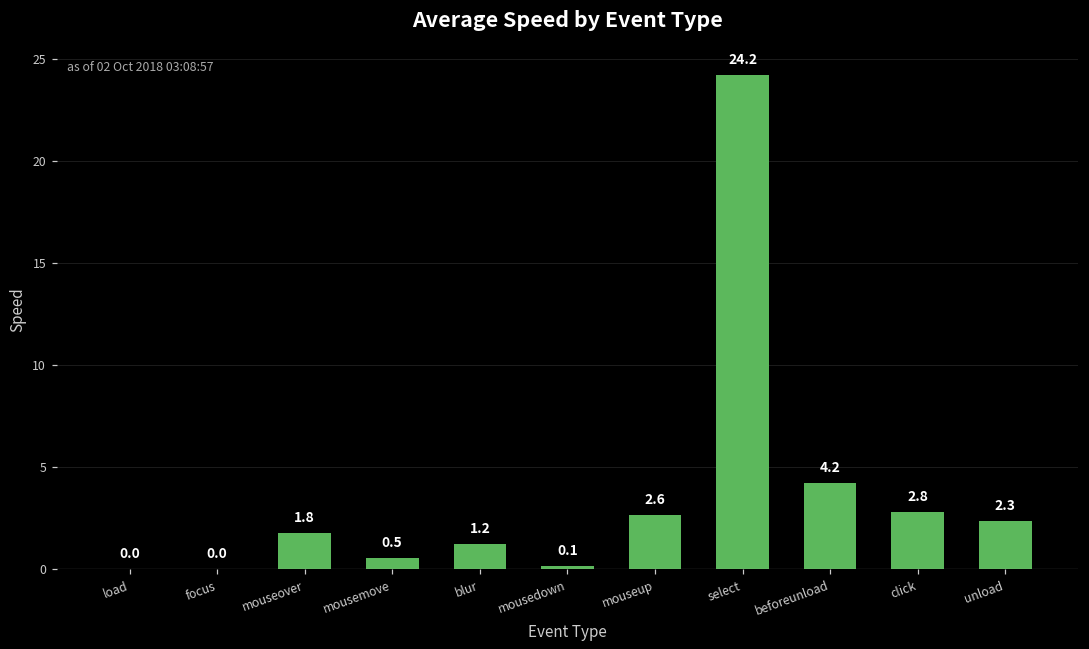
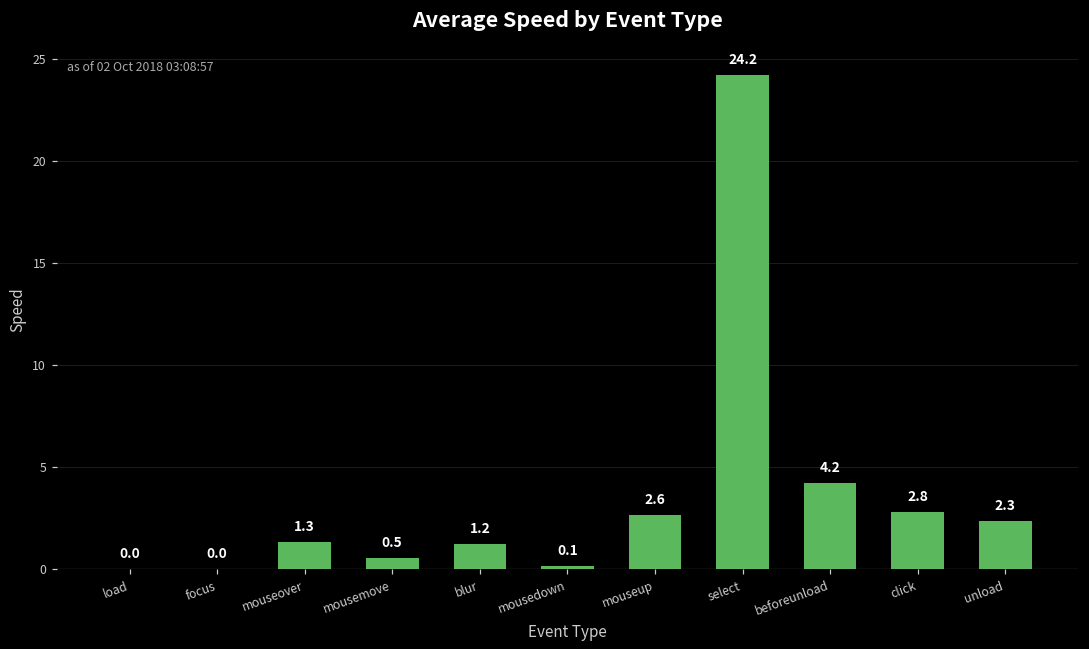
  {
    "load": 0.0,
    "focus": 0.0,
-   "mouseover": 1.8,
+   "mouseover": 1.3,
    "mousemove": 0.5,
    "blur": 1.2,
    "mousedown": 0.1,
    "mouseup": 2.6,
    "select": 24.2,
    "beforeunload": 4.2,
    "click": 2.8,
    "unload": 2.3
  }
